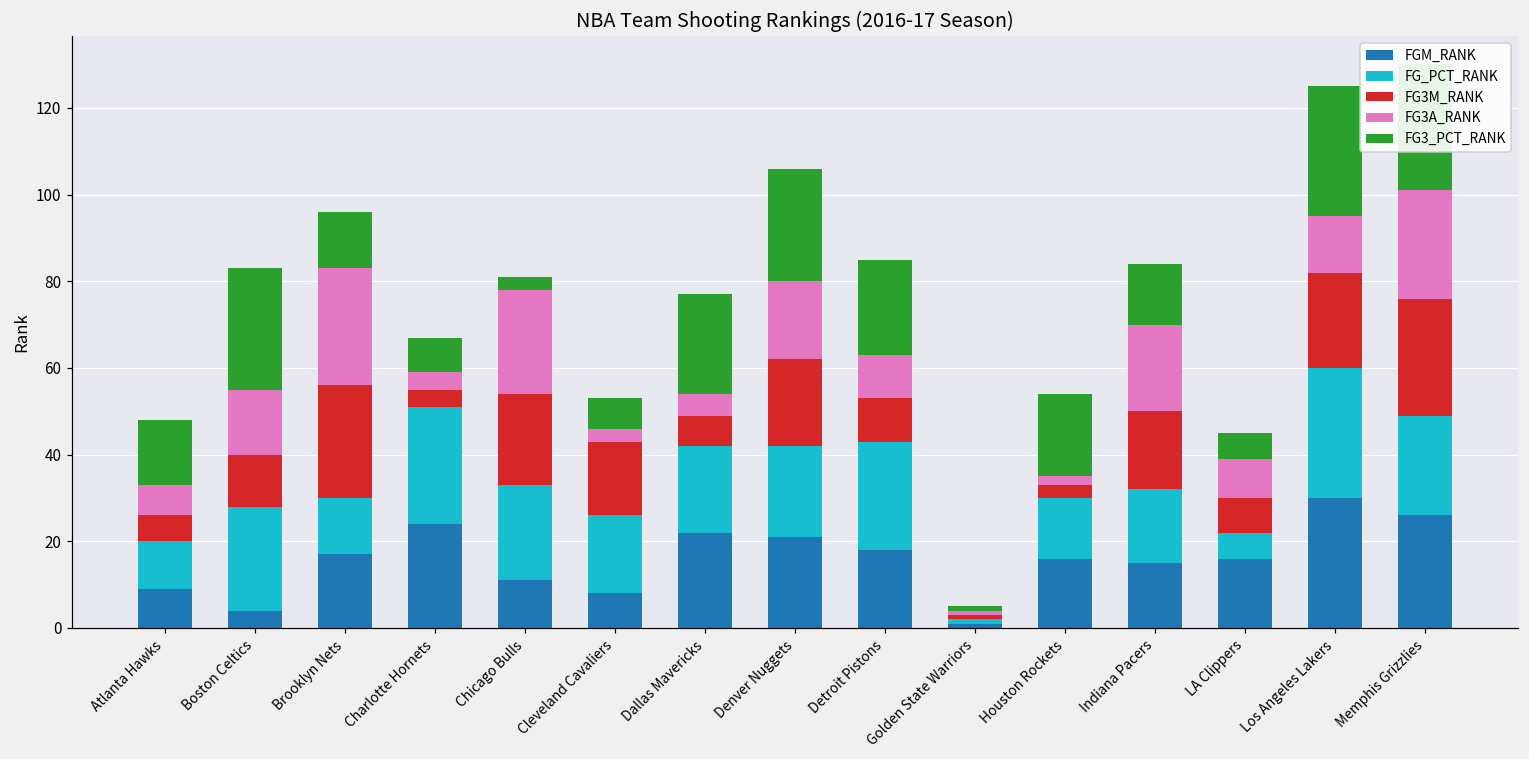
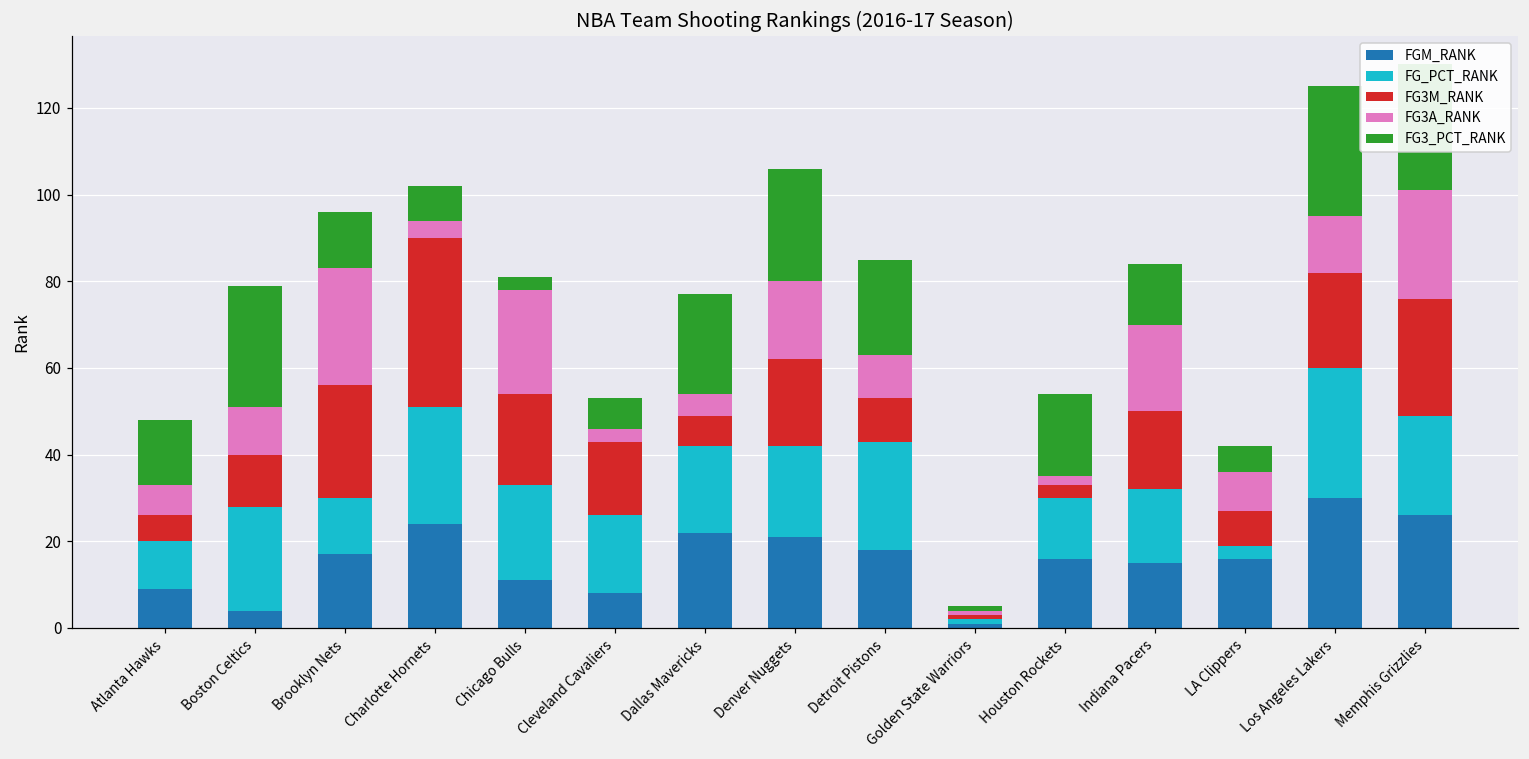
  {
    "FGM_RANK": {
      "Atlanta Hawks": 9,
      "Boston Celtics": 4,
      "Brooklyn Nets": 17,
      "Charlotte Hornets": 24,
      "Chicago Bulls": 11,
      "Cleveland Cavaliers": 8,
      "Dallas Mavericks": 22,
      "Denver Nuggets": 21,
      "Detroit Pistons": 18,
      "Golden State Warriors": 1,
      "Houston Rockets": 16,
      "Indiana Pacers": 15,
      "LA Clippers": 16,
      "Los Angeles Lakers": 30,
      "Memphis Grizzlies": 26
    },
    "FG_PCT_RANK": {
      "Atlanta Hawks": 11,
      "Boston Celtics": 24,
      "Brooklyn Nets": 13,
      "Charlotte Hornets": 27,
      "Chicago Bulls": 22,
      "Cleveland Cavaliers": 18,
      "Dallas Mavericks": 20,
      "Denver Nuggets": 21,
      "Detroit Pistons": 25,
      "Golden State Warriors": 1,
      "Houston Rockets": 14,
      "Indiana Pacers": 17,
-     "LA Clippers": 6,
+     "LA Clippers": 3,
      "Los Angeles Lakers": 30,
      "Memphis Grizzlies": 23
    },
    "FG3M_RANK": {
      "Atlanta Hawks": 6,
      "Boston Celtics": 12,
      "Brooklyn Nets": 26,
-     "Charlotte Hornets": 4,
+     "Charlotte Hornets": 39,
      "Chicago Bulls": 21,
      "Cleveland Cavaliers": 17,
      "Dallas Mavericks": 7,
      "Denver Nuggets": 20,
      "Detroit Pistons": 10,
      "Golden State Warriors": 1,
      "Houston Rockets": 3,
      "Indiana Pacers": 18,
      "LA Clippers": 8,
      "Los Angeles Lakers": 22,
      "Memphis Grizzlies": 27
    },
    "FG3A_RANK": {
      "Atlanta Hawks": 7,
-     "Boston Celtics": 15,
+     "Boston Celtics": 11,
      "Brooklyn Nets": 27,
      "Charlotte Hornets": 4,
      "Chicago Bulls": 24,
      "Cleveland Cavaliers": 3,
      "Dallas Mavericks": 5,
      "Denver Nuggets": 18,
      "Detroit Pistons": 10,
      "Golden State Warriors": 1,
      "Houston Rockets": 2,
      "Indiana Pacers": 20,
      "LA Clippers": 9,
      "Los Angeles Lakers": 13,
      "Memphis Grizzlies": 25
    },
    "FG3_PCT_RANK": {
      "Atlanta Hawks": 15,
      "Boston Celtics": 28,
      "Brooklyn Nets": 13,
      "Charlotte Hornets": 8,
      "Chicago Bulls": 3,
      "Cleveland Cavaliers": 7,
      "Dallas Mavericks": 23,
      "Denver Nuggets": 26,
      "Detroit Pistons": 22,
      "Golden State Warriors": 1,
      "Houston Rockets": 19,
      "Indiana Pacers": 14,
      "LA Clippers": 6,
      "Los Angeles Lakers": 30
    }
  }
